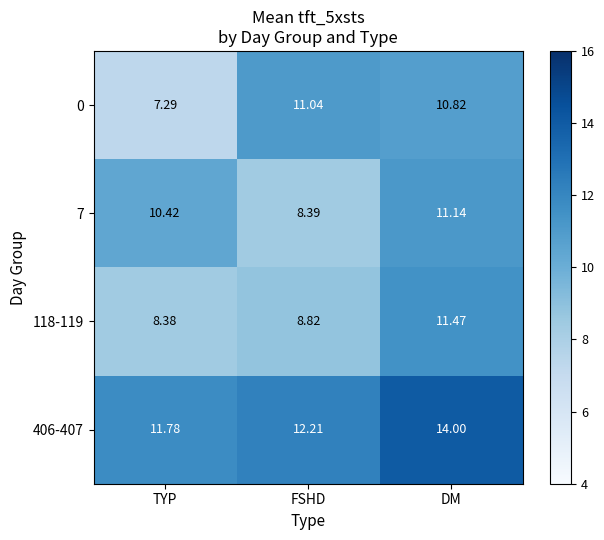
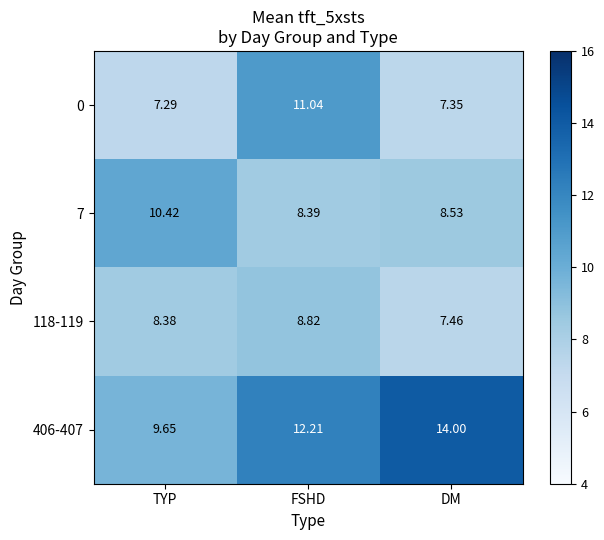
  {
    "0": {
      "TYP": 7.29,
      "FSHD": 11.04,
-     "DM": 10.82
+     "DM": 7.35
    },
    "7": {
      "TYP": 10.42,
      "FSHD": 8.39,
-     "DM": 11.14
+     "DM": 8.53
    },
    "118-119": {
      "TYP": 8.38,
      "FSHD": 8.82,
-     "DM": 11.47
+     "DM": 7.46
    },
    "406-407": {
-     "TYP": 11.78,
+     "TYP": 9.65,
      "FSHD": 12.21,
      "DM": 14.00
    }
  }
